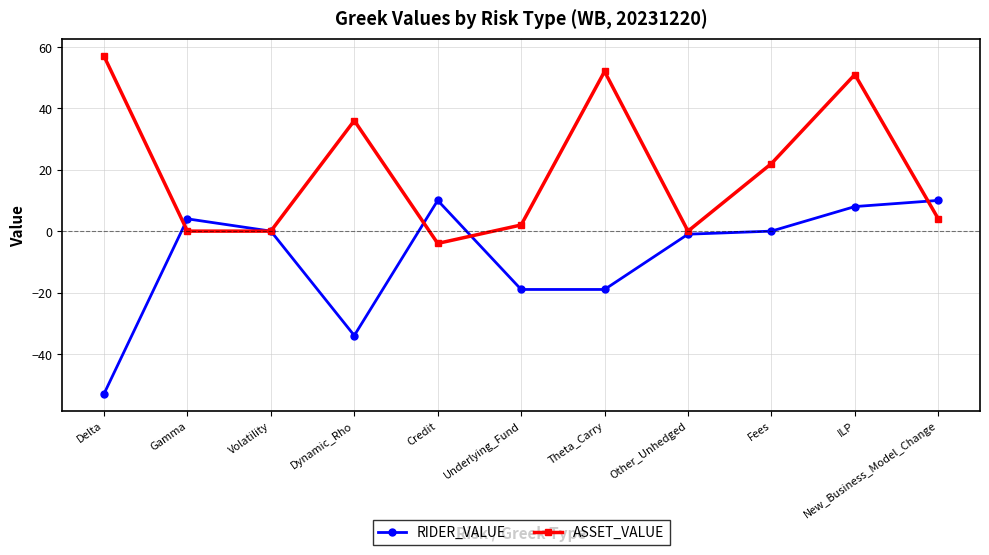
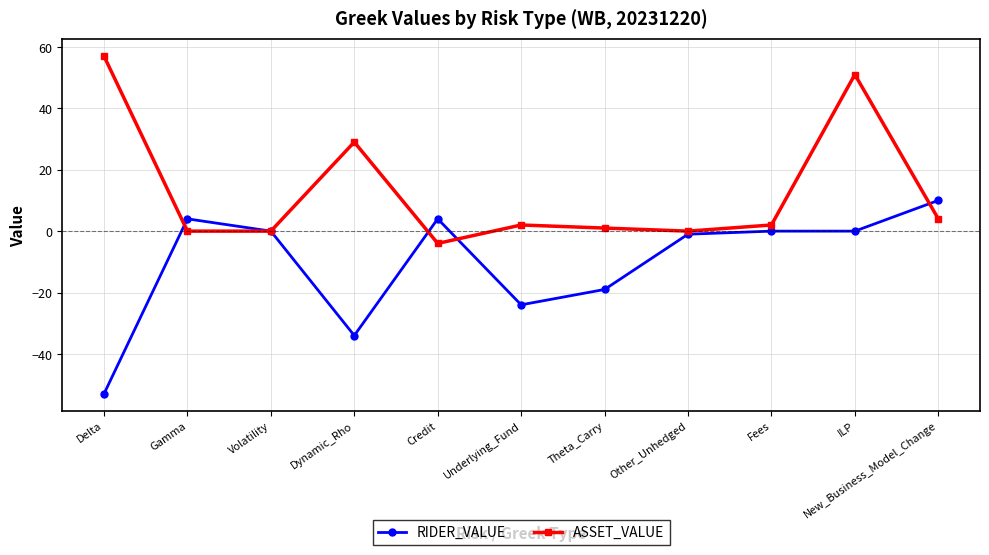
  {
    "RIDER_VALUE": {
      "Delta": -53,
      "Gamma": 4,
      "Dynamic_Rho": -34,
-     "Credit": 10,
-     "Underlying_Fund": -19,
+     "Credit": 4,
+     "Underlying_Fund": -24,
      "Theta_Carry": -19,
      "Other_Unhedged": -1,
      "Fees": 0,
-     "ILP": 8,
+     "ILP": 0,
      "New_Business_Model_Change": 10
    },
    "ASSET_VALUE": {
      "Delta": 57,
      "Gamma": 0,
-     "Dynamic_Rho": 36,
+     "Dynamic_Rho": 29,
      "Credit": -4,
      "Underlying_Fund": 2,
-     "Theta_Carry": 52,
+     "Theta_Carry": 1,
      "Other_Unhedged": 0,
-     "Fees": 22,
+     "Fees": 2,
      "ILP": 51,
      "New_Business_Model_Change": 4
    }
  }
